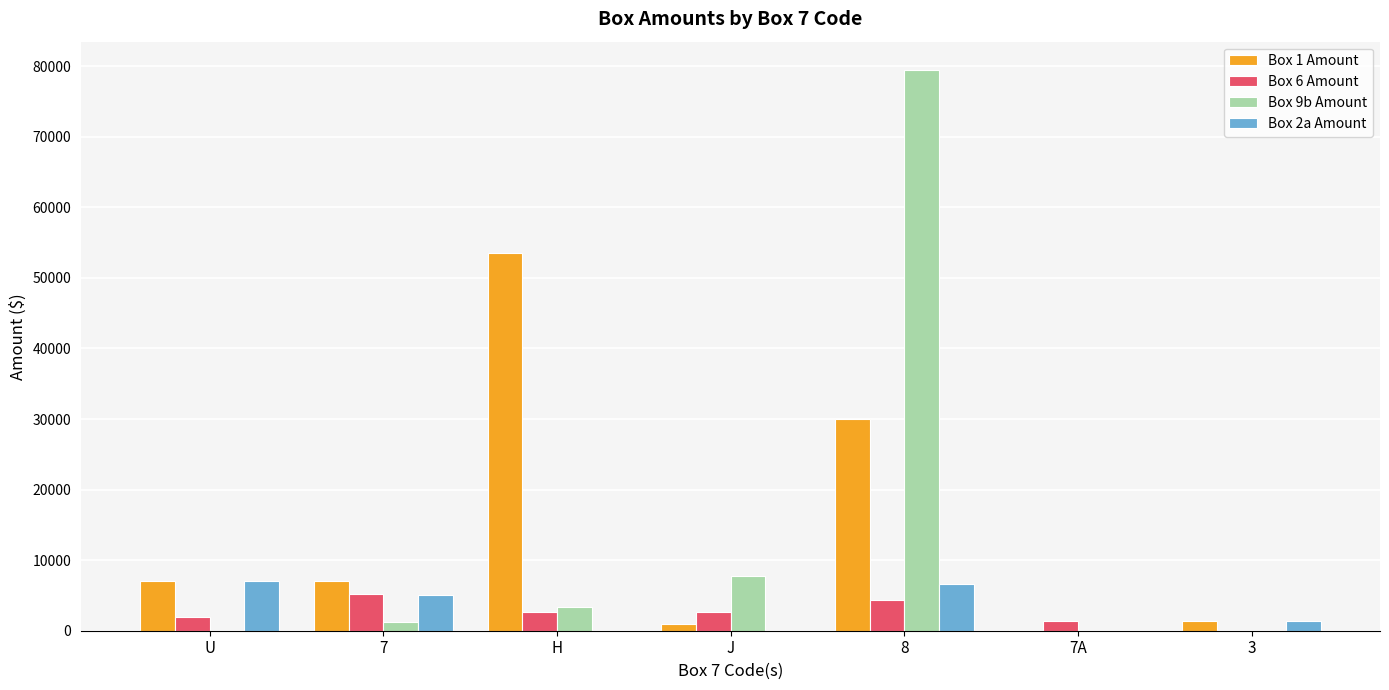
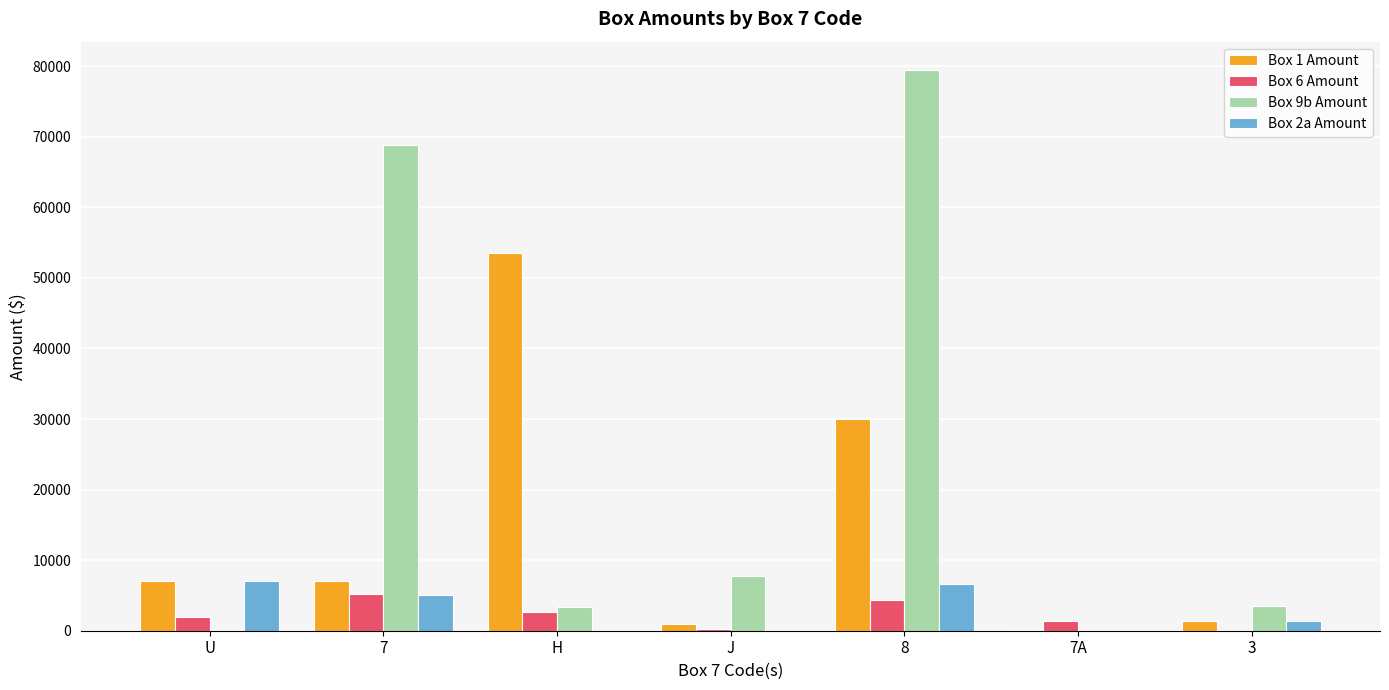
  {
    "Box 1 Amount": {
      "U": 7000,
      "7": 7000,
      "H": 53000,
      "J": 1000,
      "8": 30000,
      "3": 1000
    },
    "Box 6 Amount": {
      "U": 2000,
      "7": 5000,
      "H": 3000,
-     "J": 3000,
+     "J": 0,
      "8": 4000,
      "7A": 1000,
      "3": 0
    },
    "Box 9b Amount": {
      "U": 0,
-     "7": 1000,
+     "7": 69000,
      "H": 3000,
      "J": 8000,
      "8": 80000,
      "7A": 0,
-     "3": 0
+     "3": 3000
    },
    "Box 2a Amount": {
      "U": 7000,
      "7": 5000,
      "H": 0,
      "J": 0,
      "8": 7000,
      "7A": 0,
      "3": 1000
    }
  }
